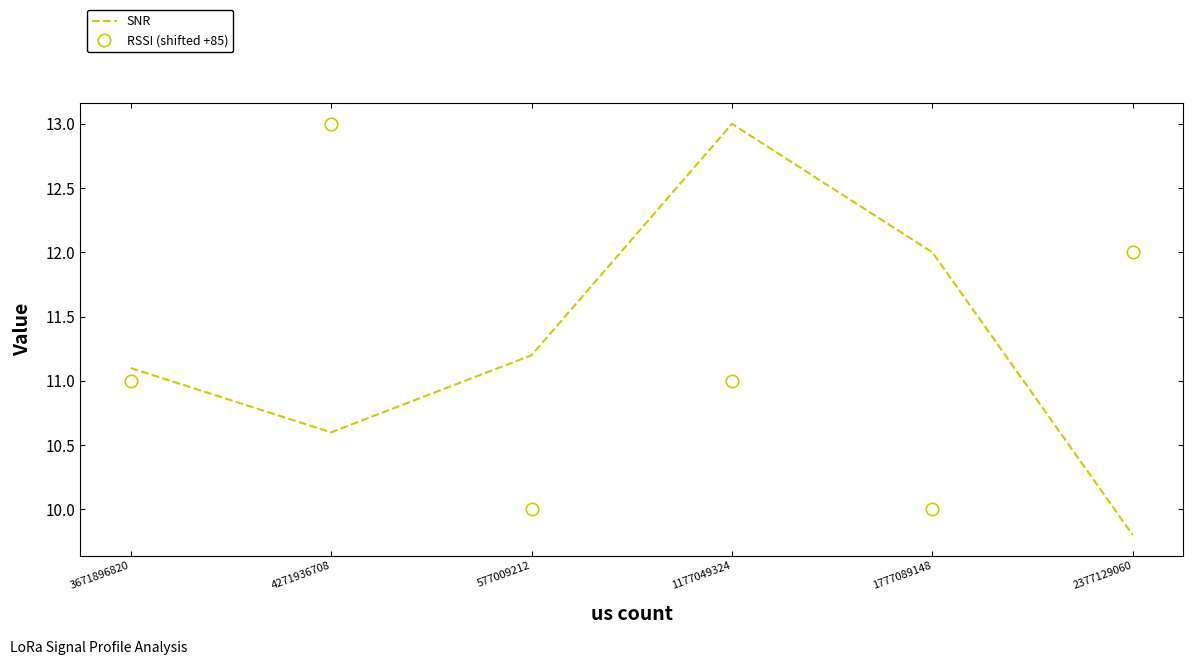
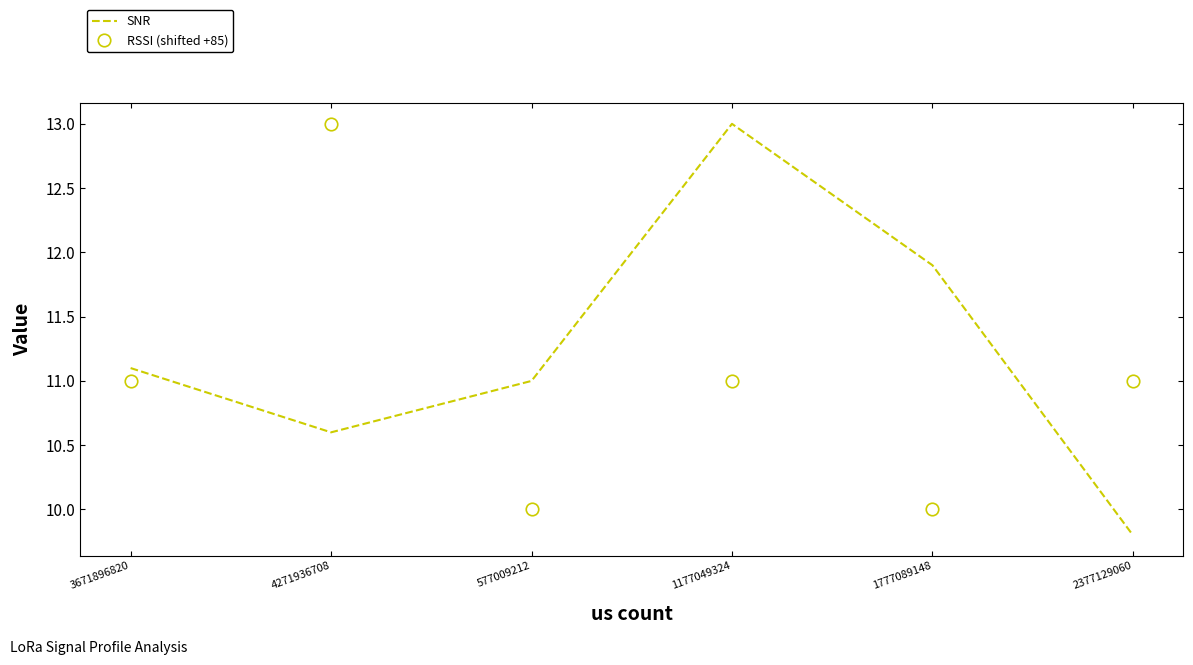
  {
    "SNR": {
      "3671896820": 11.1,
      "4271936708": 10.6,
-     "577009212": 11.2,
+     "577009212": 11.0,
      "1177049324": 13.0,
-     "1777089148": 12.0,
+     "1777089148": 11.9,
      "2377129060": 9.8
    },
    "RSSI (shifted +85)": {
      "3671896820": 11.00,
      "4271936708": 13.00,
      "577009212": 10.00,
      "1177049324": 11.00,
      "1777089148": 10.00,
-     "2377129060": 12.00
+     "2377129060": 11.00
    }
  }
